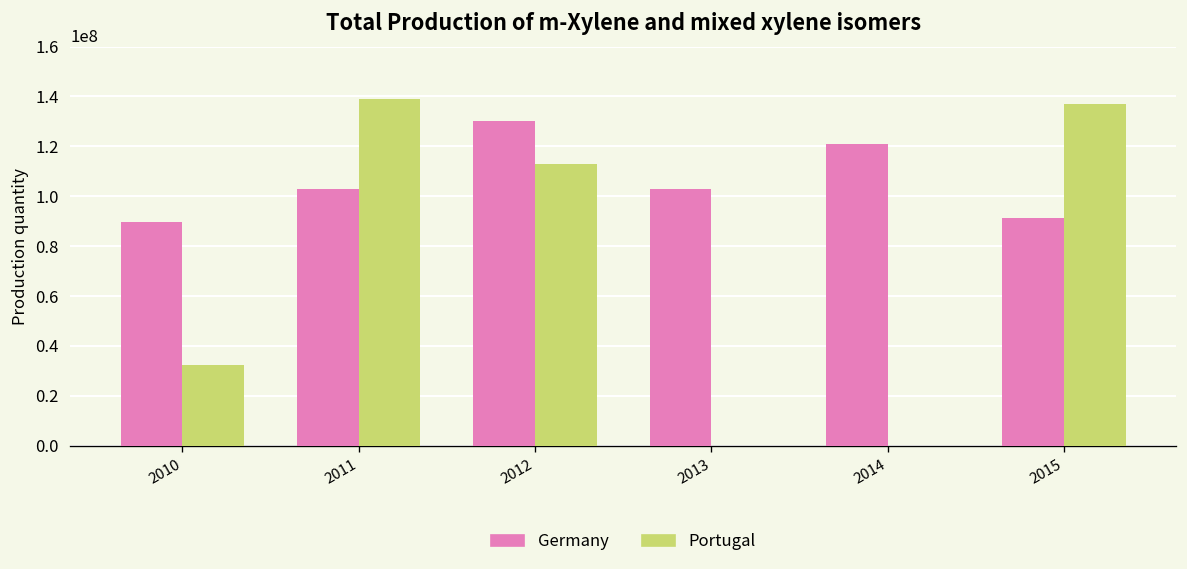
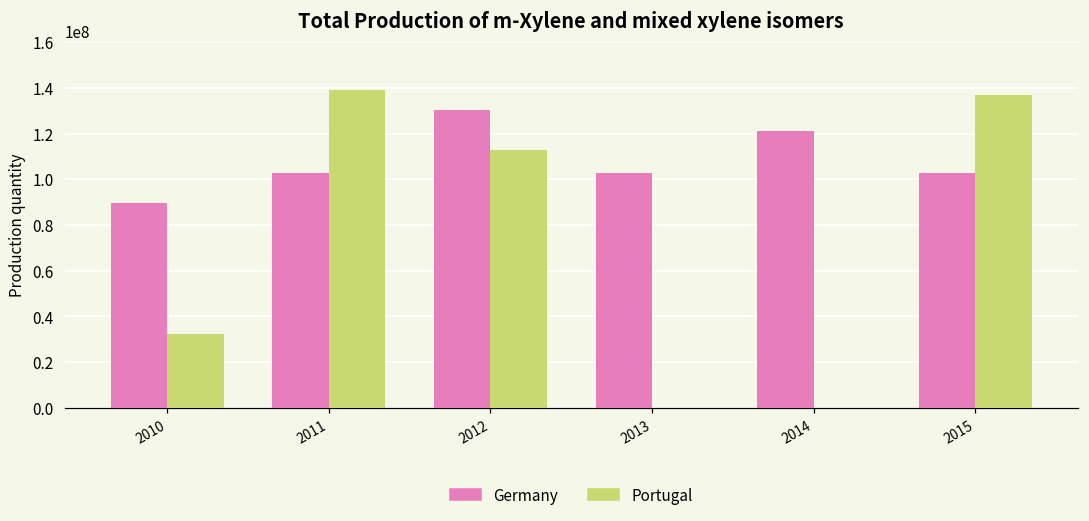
  {
    "Germany": {
      "2010": 90000000,
      "2011": 103000000,
      "2012": 130000000,
      "2013": 103000000,
      "2014": 121000000,
-     "2015": 91000000
+     "2015": 103000000
    },
    "Portugal": {
      "2010": 32000000,
      "2011": 139000000,
      "2012": 113000000,
      "2013": 0,
      "2014": 0,
      "2015": 137000000
    }
  }
